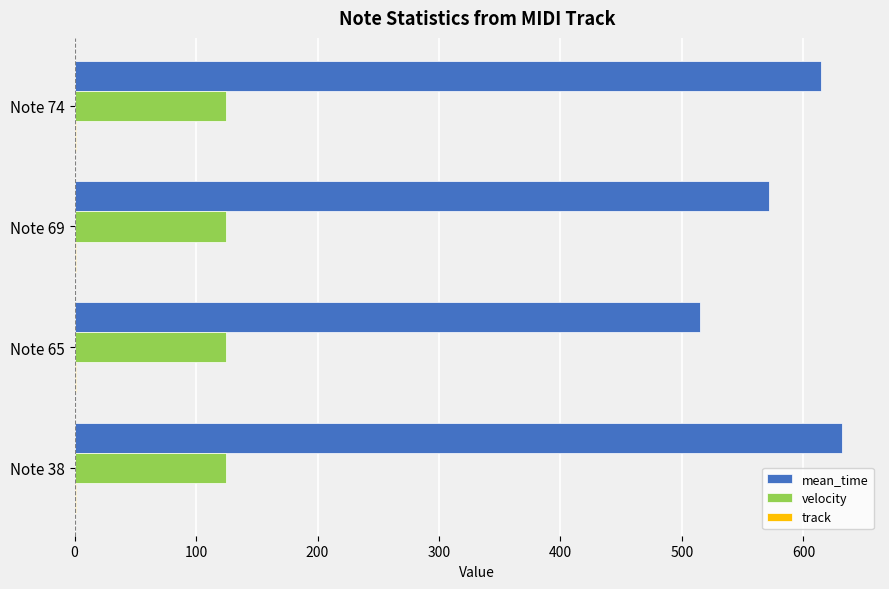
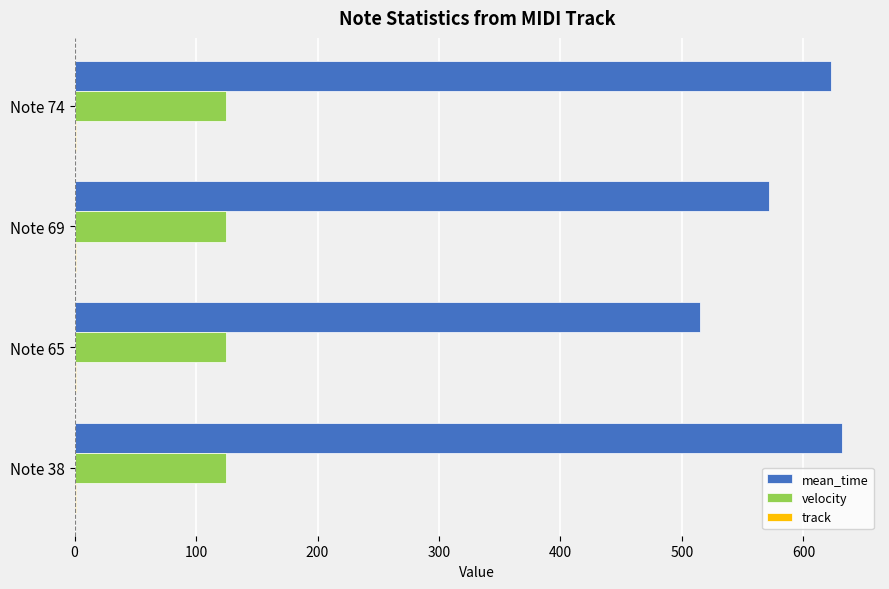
  {
    "mean_time": {
-     "Note 74": 615,
+     "Note 74": 623,
      "Note 69": 572,
      "Note 65": 515,
      "Note 38": 632
    },
    "velocity": {
      "Note 74": 125,
      "Note 69": 125,
      "Note 65": 125,
      "Note 38": 125
    }
  }
